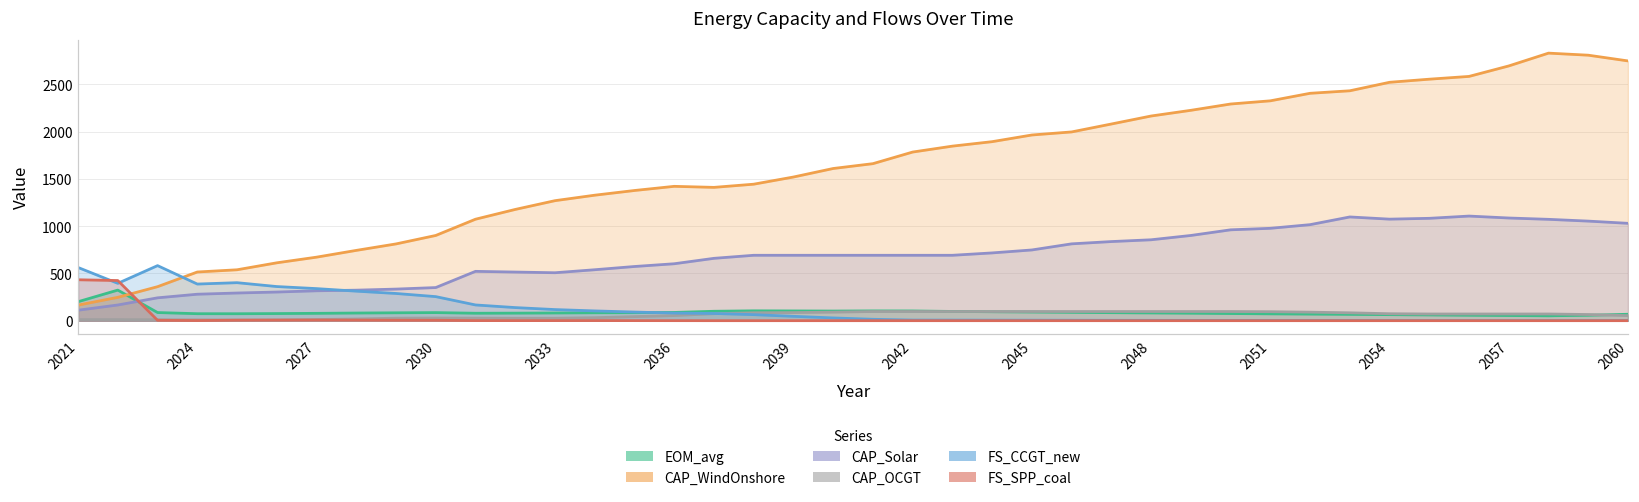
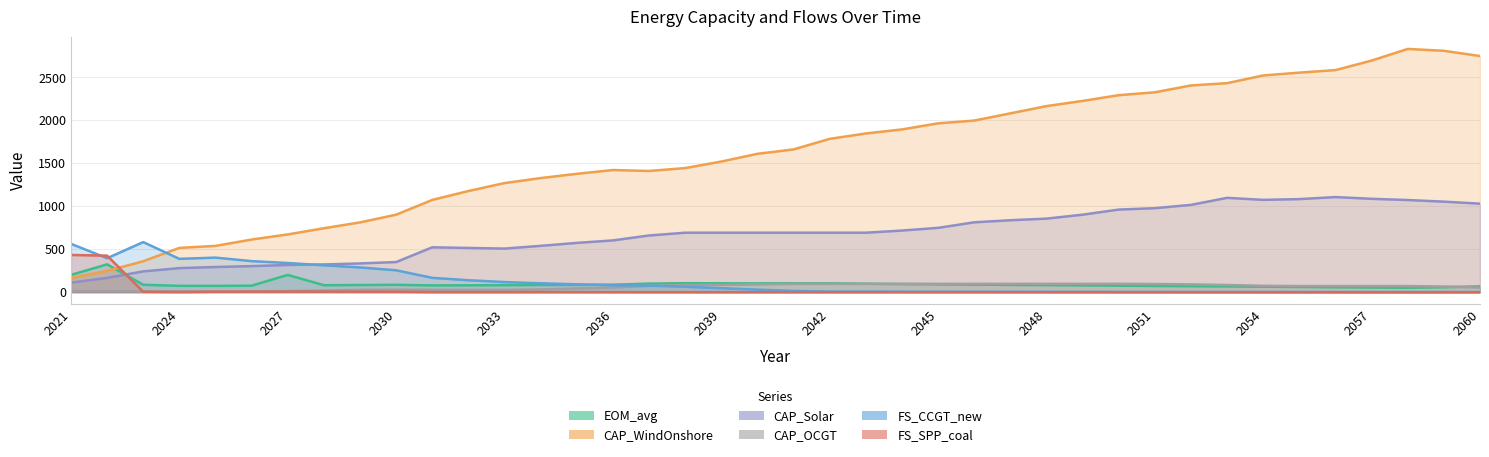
  {
    "EOM_avg": {
      "2021": 200,
      "2024": 100,
-     "2027": 100,
+     "2027": 200,
      "2030": 100,
      "2033": 100
    }
  }
